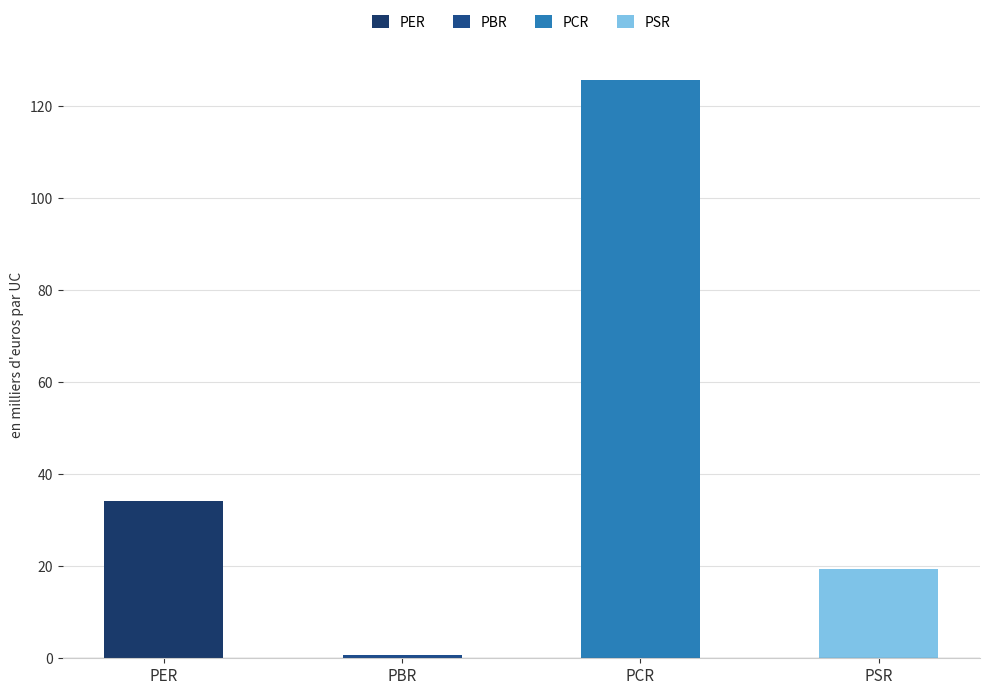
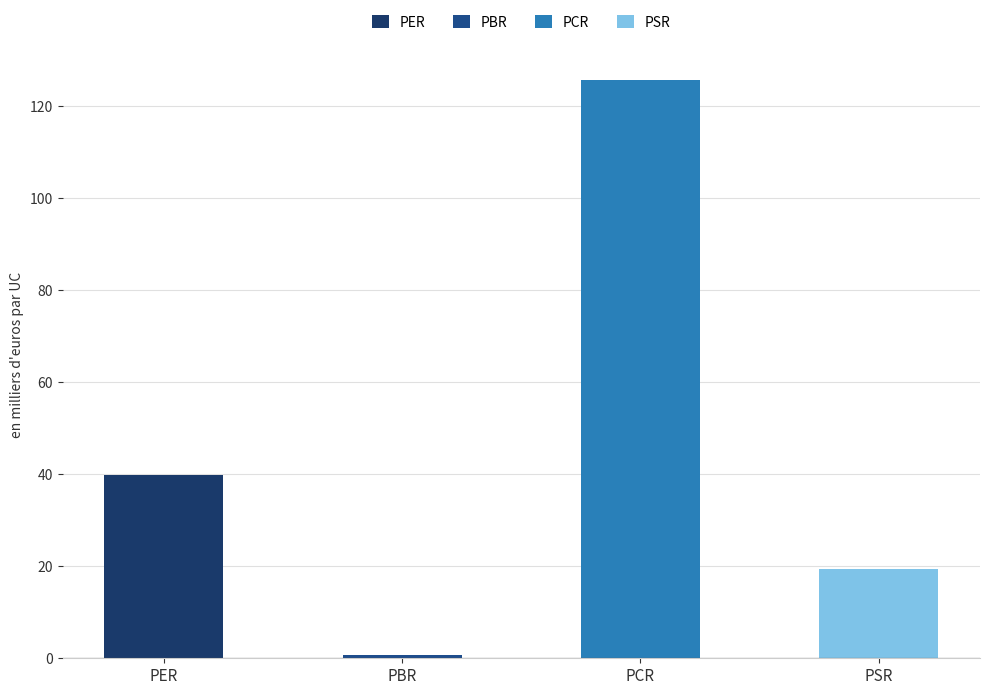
  {
-   "PER": 34,
+   "PER": 40,
    "PBR": 1,
    "PCR": 126,
    "PSR": 19
  }
